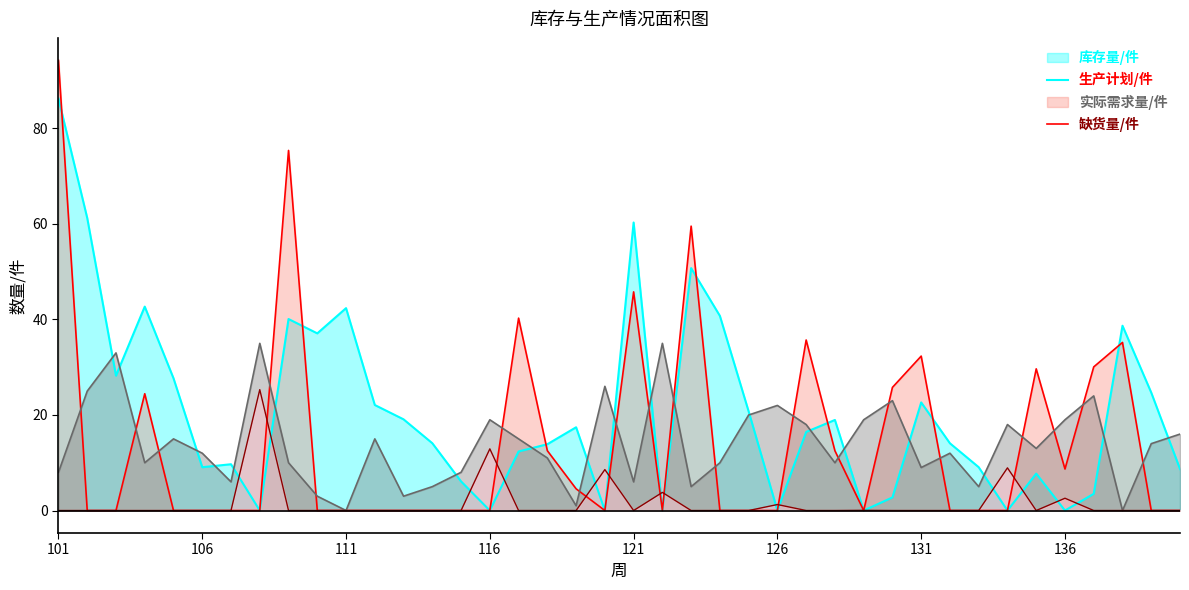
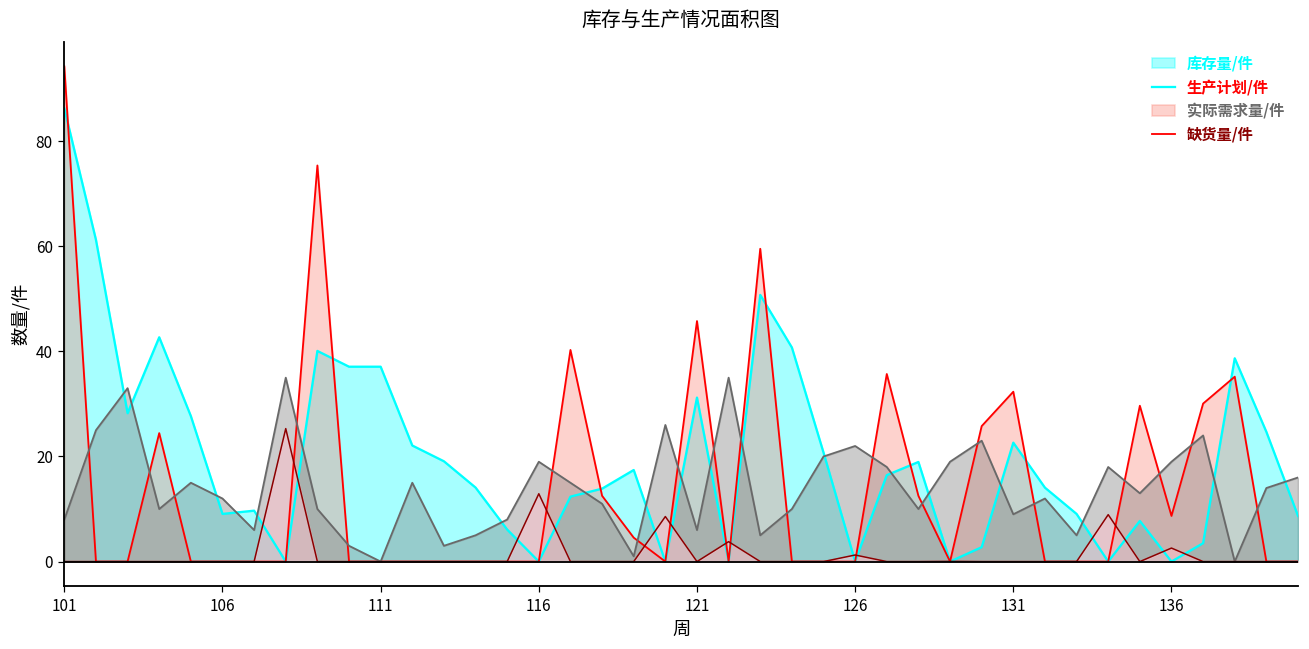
  {
    "库存量/件": {
      "101": 86,
      "106": 9,
-     "111": 42,
-     "121": 60,
+     "111": 37,
+     "121": 31,
      "131": 23,
      "136": 0
    }
  }
